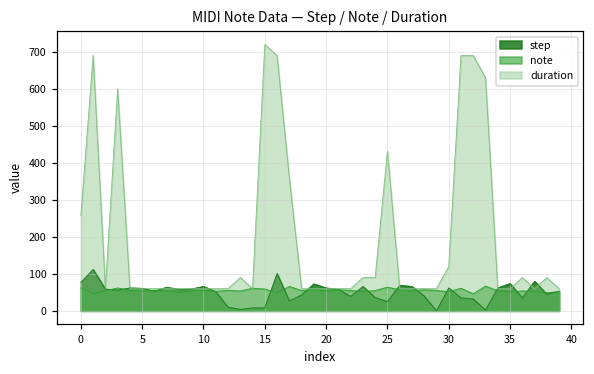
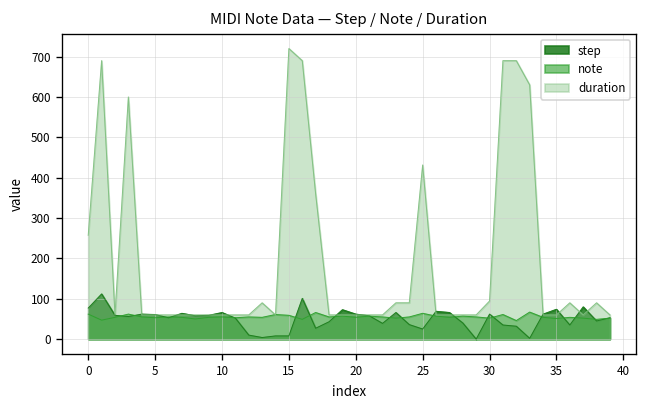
  {
    "duration": {
      "0": 260,
      "15": 720,
      "25": 430,
-     "30": 120,
+     "30": 90,
      "35": 60
    }
  }
